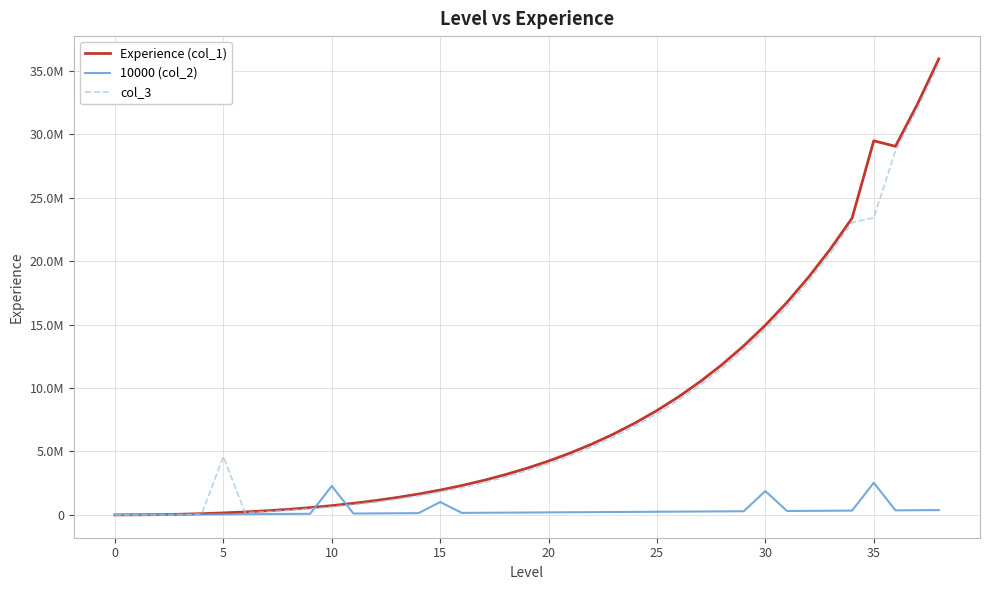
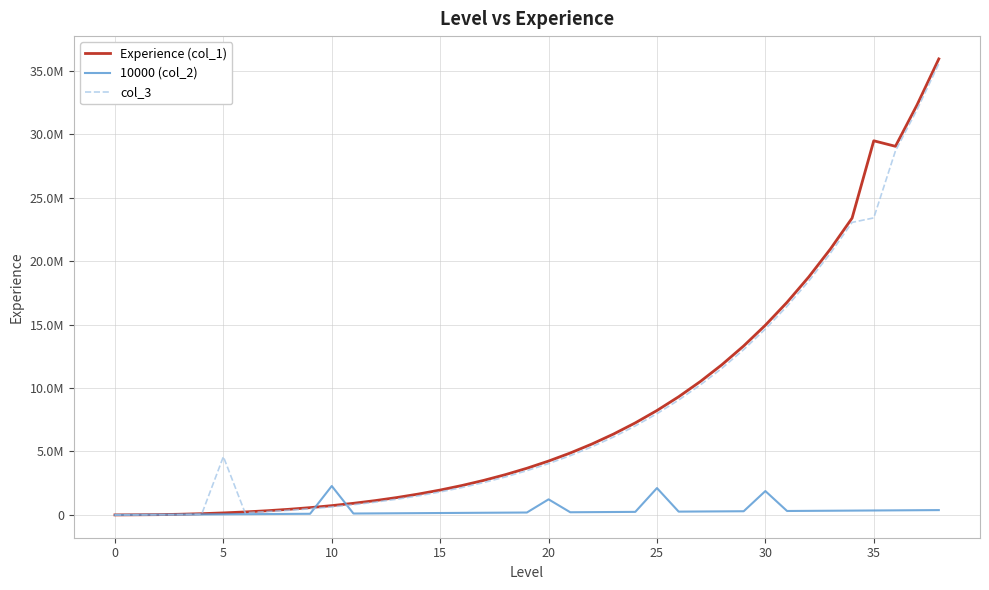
  {
    "Experience (col_1)": {
      "25": 8200000,
      "30": 15000000,
      "35": 29500000
    },
    "10000 (col_2)": {
      "10": 2300000,
-     "15": 1000000,
-     "20": 200000,
-     "25": 300000,
+     "15": 200000,
+     "20": 1200000,
+     "25": 2100000,
      "30": 1900000,
-     "35": 2500000
+     "35": 400000
    },
    "col_3": {
      "5": 4600000,
      "25": 8000000,
      "30": 14700000,
      "35": 23400000
    }
  }
